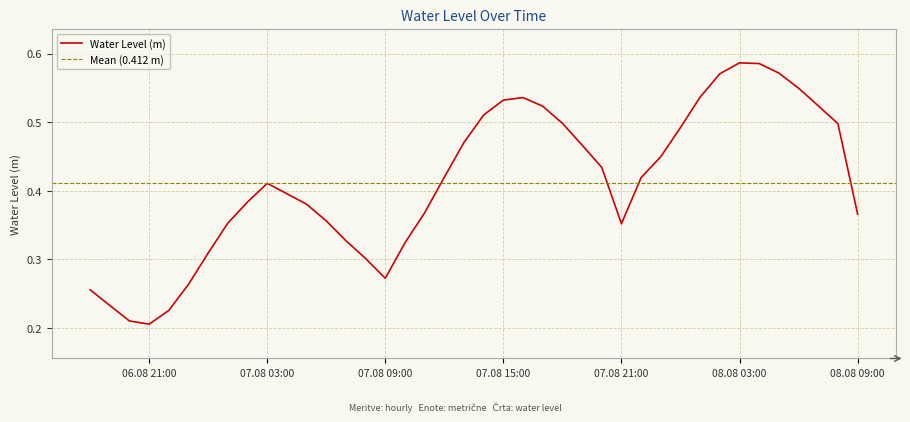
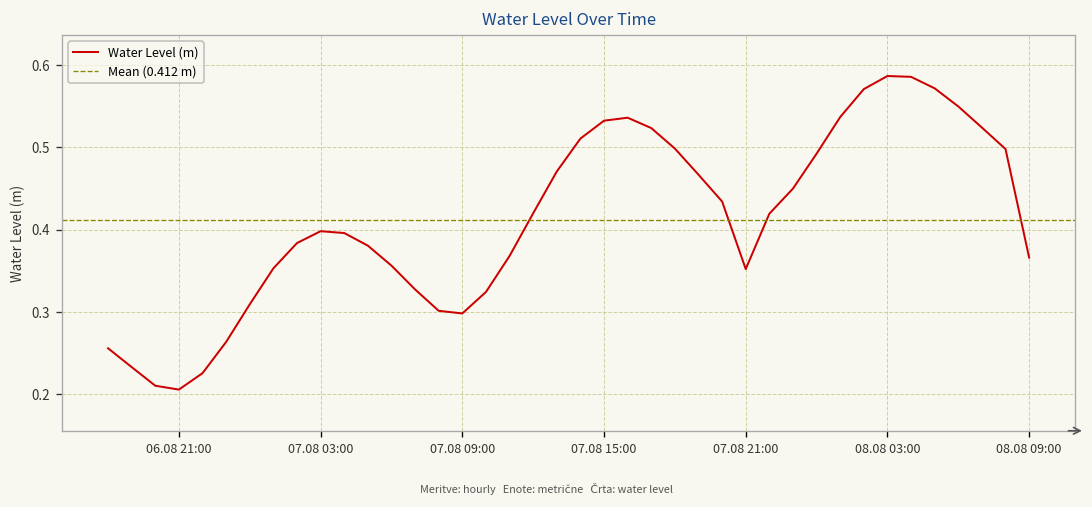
  {
    "06.08 21:00": 0.21,
-   "07.08 03:00": 0.41,
-   "07.08 09:00": 0.27,
+   "07.08 03:00": 0.40,
+   "07.08 09:00": 0.30,
    "07.08 15:00": 0.53,
    "07.08 21:00": 0.35,
    "08.08 03:00": 0.59,
    "08.08 09:00": 0.37
  }
